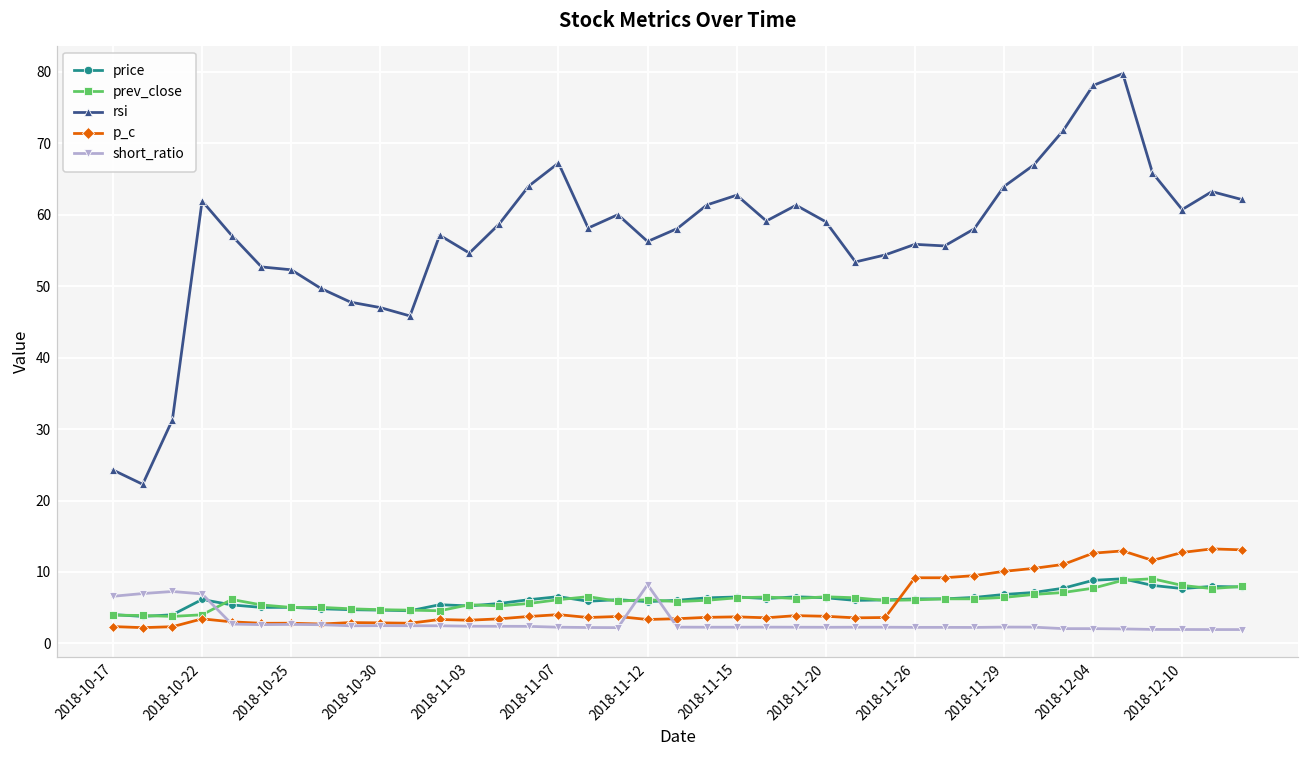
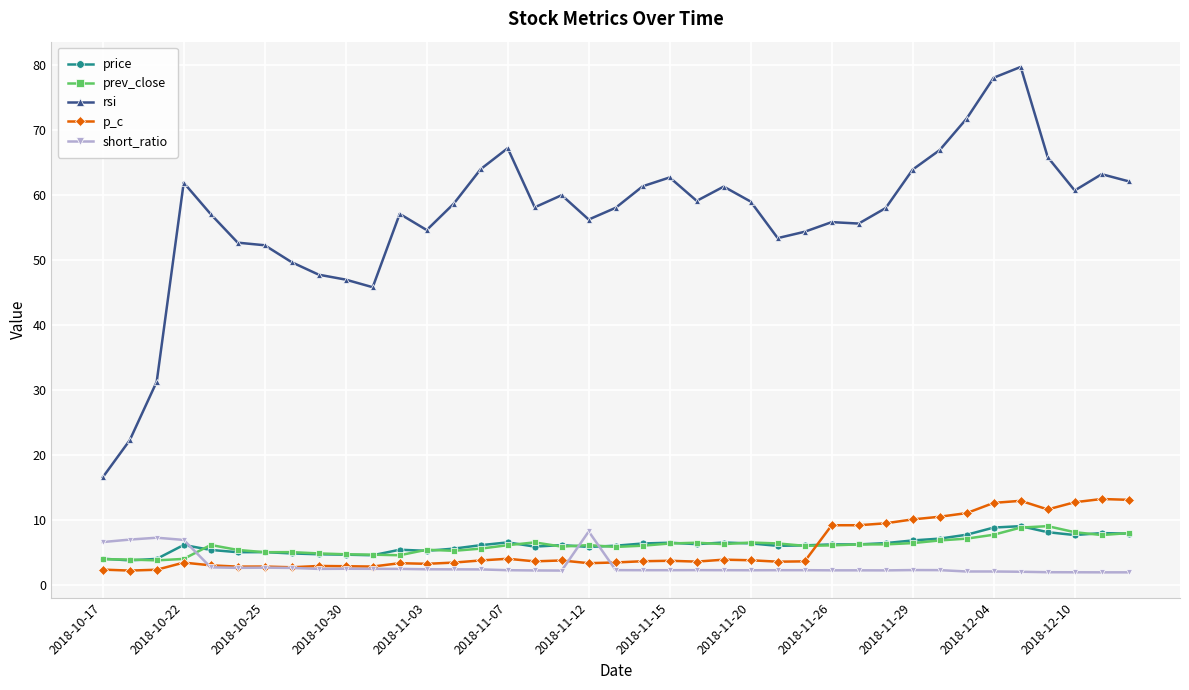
  {
    "price": {
      "2018-10-22": 6,
      "2018-11-07": 7,
      "2018-11-29": 7,
      "2018-12-04": 9,
      "2018-12-10": 8
    },
    "prev_close": {
      "2018-10-22": 4,
      "2018-11-07": 6,
      "2018-11-29": 6,
      "2018-12-04": 8,
      "2018-12-10": 8
    },
    "rsi": {
-     "2018-10-17": 24,
+     "2018-10-17": 17,
      "2018-10-22": 62,
      "2018-10-25": 52,
      "2018-10-30": 47,
      "2018-11-03": 55,
      "2018-11-07": 67,
      "2018-11-12": 56,
      "2018-11-15": 63,
      "2018-11-20": 59,
      "2018-11-26": 56,
      "2018-11-29": 64,
      "2018-12-04": 78,
      "2018-12-10": 61
    },
    "p_c": {
      "2018-10-17": 2,
      "2018-10-22": 3,
      "2018-10-30": 3,
      "2018-11-03": 3,
      "2018-11-07": 4,
      "2018-11-12": 3,
      "2018-11-15": 4,
      "2018-11-20": 4,
      "2018-11-26": 9,
      "2018-11-29": 10,
      "2018-12-04": 13,
      "2018-12-10": 13
    },
    "short_ratio": {
      "2018-10-17": 7,
      "2018-10-22": 7,
      "2018-10-30": 2,
      "2018-11-03": 2,
      "2018-11-07": 2,
      "2018-11-12": 8,
      "2018-11-15": 2,
      "2018-11-20": 2,
      "2018-11-26": 2,
      "2018-11-29": 2,
      "2018-12-04": 2,
      "2018-12-10": 2
    }
  }
